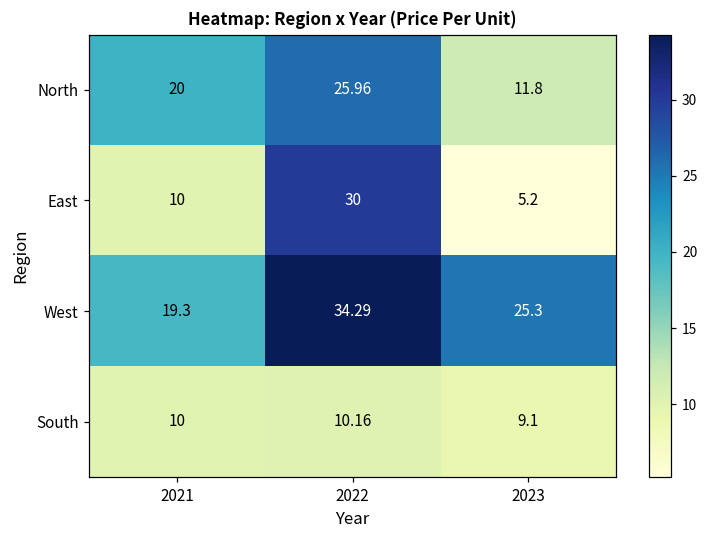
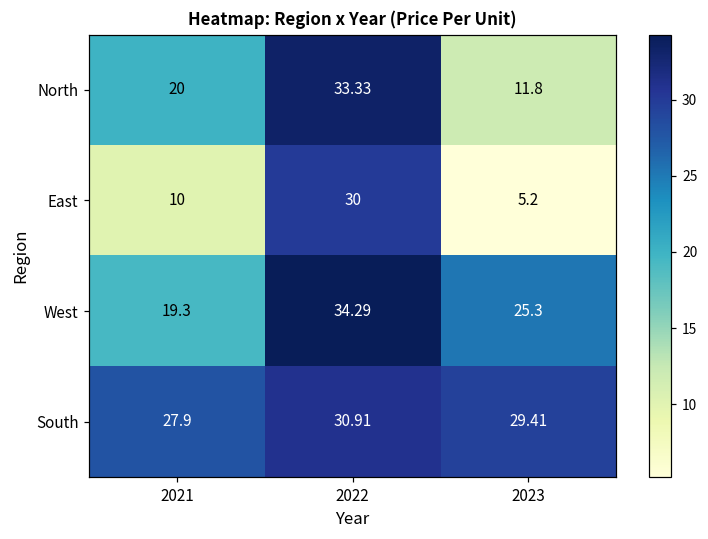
  {
    "North": {
      "2021": 20,
-     "2022": 25.96,
+     "2022": 33.33,
      "2023": 11.8
    },
    "East": {
      "2021": 10,
      "2022": 30,
      "2023": 5.2
    },
    "West": {
      "2021": 19.3,
      "2022": 34.29,
      "2023": 25.3
    },
    "South": {
-     "2021": 10,
-     "2022": 10.16,
-     "2023": 9.1
+     "2021": 27.9,
+     "2022": 30.91,
+     "2023": 29.41
    }
  }
